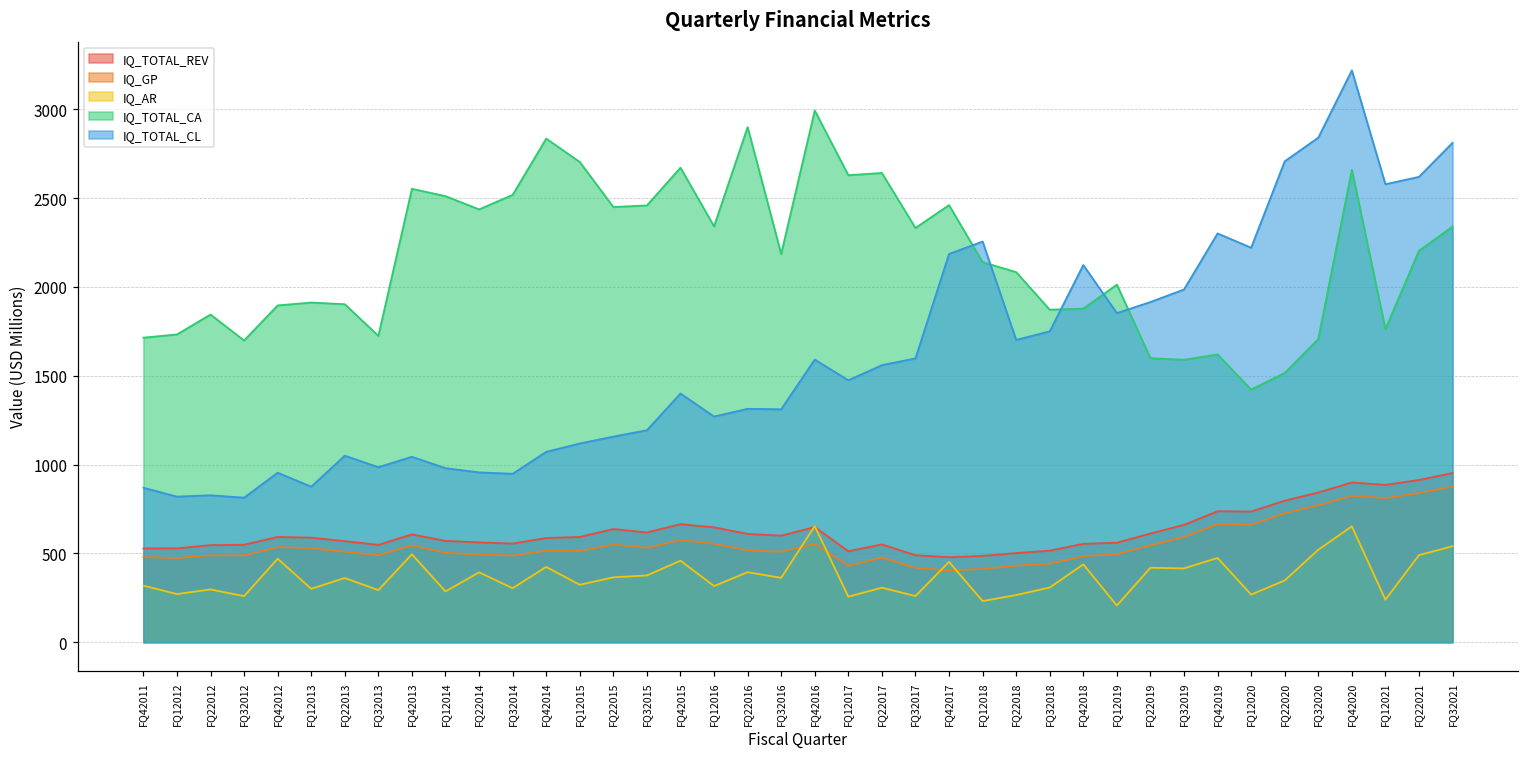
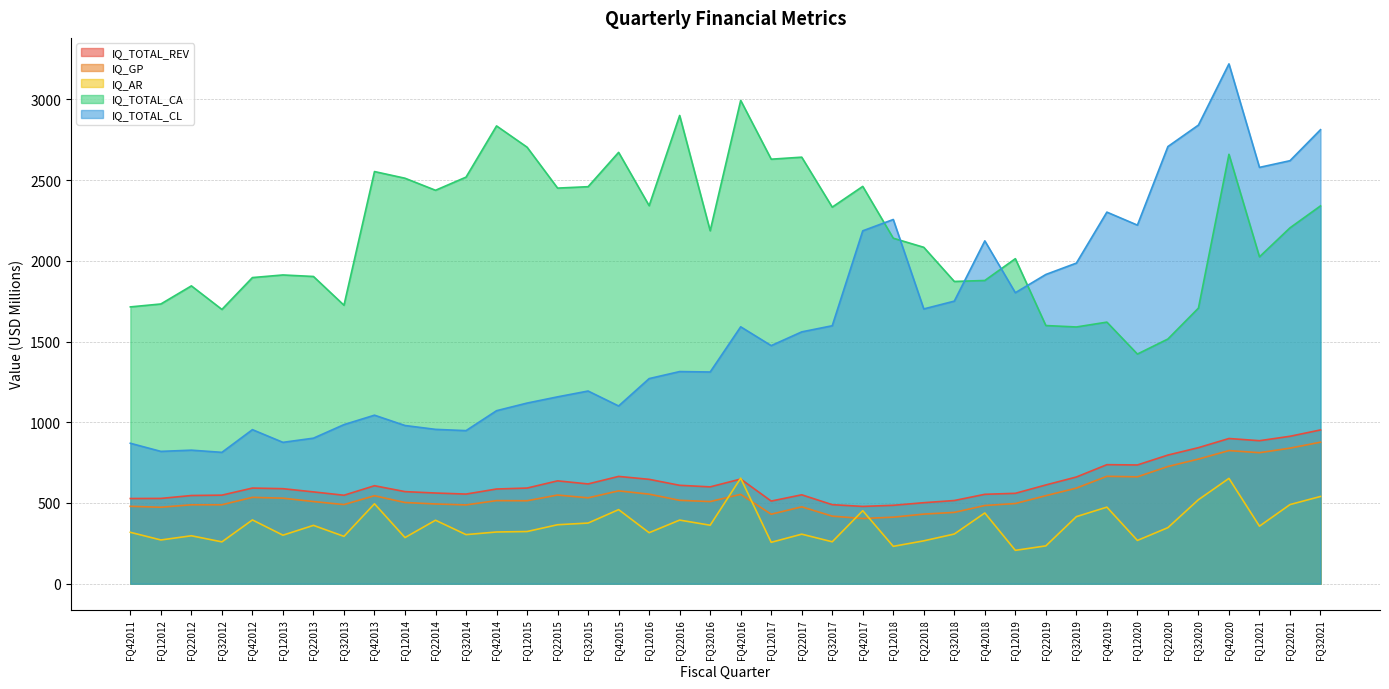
  {
    "IQ_AR": {
      "FQ42011": 320,
      "FQ12012": 270,
      "FQ22012": 300,
      "FQ32012": 260,
-     "FQ42012": 470,
+     "FQ42012": 400,
      "FQ12013": 300,
      "FQ22013": 360,
      "FQ32013": 290,
      "FQ42013": 500,
      "FQ12014": 290,
      "FQ22014": 390,
      "FQ32014": 300,
-     "FQ42014": 420,
+     "FQ42014": 320,
      "FQ12015": 320,
      "FQ22015": 370,
      "FQ32015": 380,
      "FQ42015": 460,
      "FQ12016": 320,
      "FQ22016": 390,
      "FQ32016": 360,
      "FQ12017": 260,
      "FQ22017": 310,
      "FQ32017": 260,
      "FQ42017": 450,
      "FQ12018": 230,
      "FQ22018": 270,
      "FQ32018": 310,
      "FQ42018": 440,
      "FQ12019": 210,
-     "FQ22019": 420,
+     "FQ22019": 230,
      "FQ32019": 420,
      "FQ42019": 470,
      "FQ12020": 270,
      "FQ22020": 350,
      "FQ32020": 520,
      "FQ42020": 650,
-     "FQ12021": 240,
+     "FQ12021": 360,
      "FQ22021": 490,
      "FQ32021": 540
    },
    "IQ_TOTAL_CA": {
      "FQ42011": 1710,
      "FQ12012": 1730,
      "FQ22012": 1840,
      "FQ32012": 1700,
      "FQ42012": 1900,
      "FQ12013": 1910,
      "FQ22013": 1900,
      "FQ32013": 1720,
      "FQ42013": 2550,
      "FQ12014": 2510,
      "FQ22014": 2440,
      "FQ32014": 2520,
      "FQ42014": 2840,
      "FQ12015": 2700,
      "FQ22015": 2450,
      "FQ32015": 2460,
      "FQ42015": 2670,
      "FQ12016": 2340,
      "FQ22016": 2900,
      "FQ32016": 2190,
      "FQ42016": 2990,
      "FQ12017": 2630,
      "FQ22017": 2640,
      "FQ32017": 2330,
      "FQ42017": 2460,
      "FQ12018": 2140,
      "FQ22018": 2080,
      "FQ32018": 1870,
      "FQ42018": 1880,
      "FQ12019": 2010,
      "FQ22019": 1600,
      "FQ32019": 1590,
      "FQ42019": 1620,
      "FQ12020": 1420,
      "FQ22020": 1520,
      "FQ32020": 1710,
      "FQ42020": 2660,
-     "FQ12021": 1760,
+     "FQ12021": 2020,
      "FQ22021": 2200,
      "FQ32021": 2340
    },
    "IQ_TOTAL_CL": {
      "FQ42011": 870,
      "FQ12012": 820,
      "FQ22012": 830,
      "FQ32012": 810,
      "FQ42012": 950,
      "FQ12013": 880,
-     "FQ22013": 1050,
+     "FQ22013": 900,
      "FQ32013": 990,
      "FQ42013": 1040,
      "FQ12014": 980,
      "FQ22014": 960,
      "FQ32014": 950,
      "FQ42014": 1070,
      "FQ12015": 1120,
      "FQ22015": 1160,
      "FQ32015": 1190,
-     "FQ42015": 1400,
+     "FQ42015": 1100,
      "FQ12016": 1270,
      "FQ22016": 1310,
      "FQ32016": 1310,
      "FQ42016": 1590,
      "FQ12017": 1470,
      "FQ22017": 1560,
      "FQ32017": 1600,
      "FQ42017": 2190,
      "FQ12018": 2260,
      "FQ22018": 1700,
      "FQ32018": 1750,
      "FQ42018": 2120,
-     "FQ12019": 1850,
+     "FQ12019": 1800,
      "FQ22019": 1920,
      "FQ32019": 1990,
      "FQ42019": 2300,
      "FQ12020": 2220,
      "FQ22020": 2710,
      "FQ32020": 2840,
      "FQ42020": 3220,
      "FQ12021": 2580,
      "FQ22021": 2620,
      "FQ32021": 2810
    }
  }
